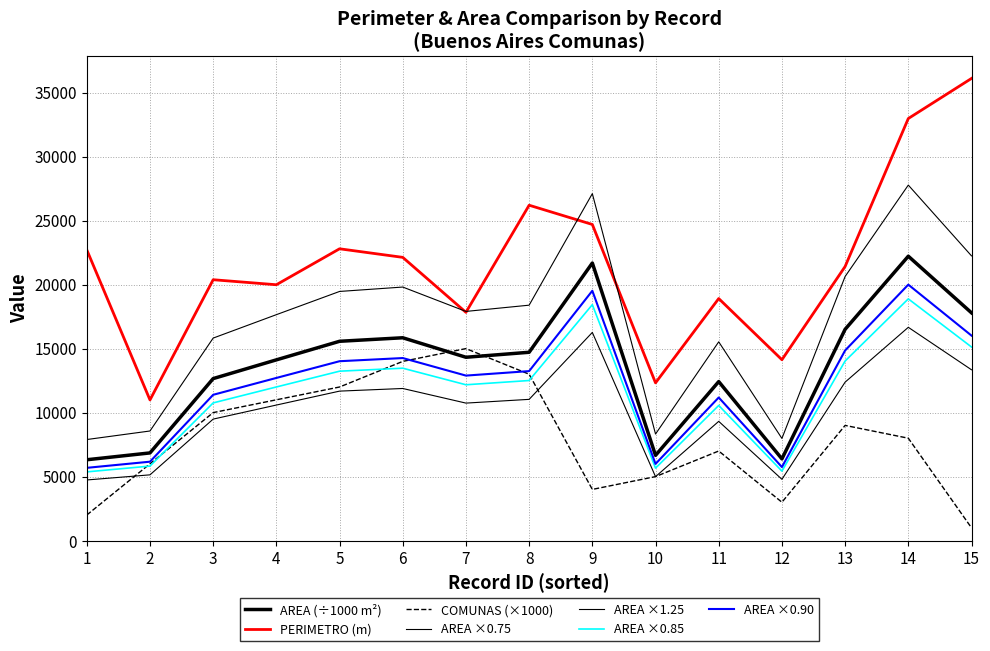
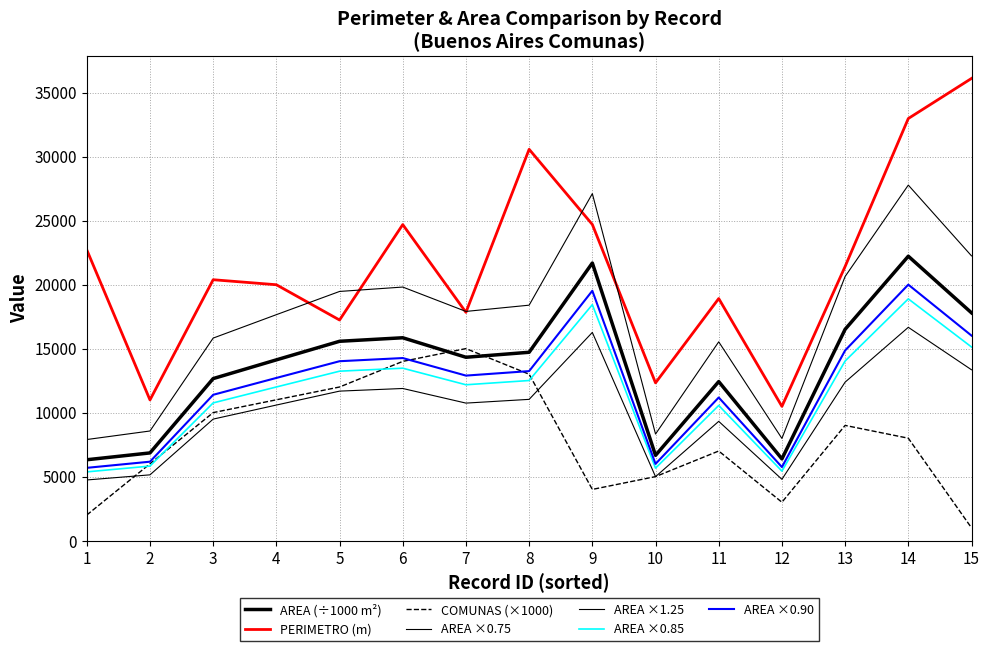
  {
    "PERIMETRO (m)": {
      "1": 22700,
      "2": 11000,
      "3": 20400,
      "4": 20000,
-     "5": 22800,
-     "6": 22100,
-     "8": 26200,
+     "5": 17200,
+     "6": 24700,
+     "8": 30600,
      "9": 24700,
      "10": 12300,
      "11": 18900,
-     "12": 14100,
+     "12": 10500,
      "13": 21400,
      "14": 33000,
      "15": 36100
    },
    "AREA ×0.85": {
      "1": 5400,
      "3": 10800,
      "4": 12000,
      "5": 13200,
      "6": 13500,
      "7": 12200,
      "8": 12500,
      "9": 18400,
      "10": 5700,
      "11": 10600,
      "12": 5400,
      "13": 14000,
      "14": 18900,
      "15": 15100
    },
    "AREA ×0.90": {
      "1": 5700,
      "3": 11400,
      "4": 12700,
      "5": 14000,
      "6": 14300,
      "7": 12900,
      "8": 13200,
      "9": 19500,
      "10": 6000,
      "11": 11200,
      "12": 5700,
      "13": 14900,
      "14": 20000,
      "15": 16000
    }
  }
